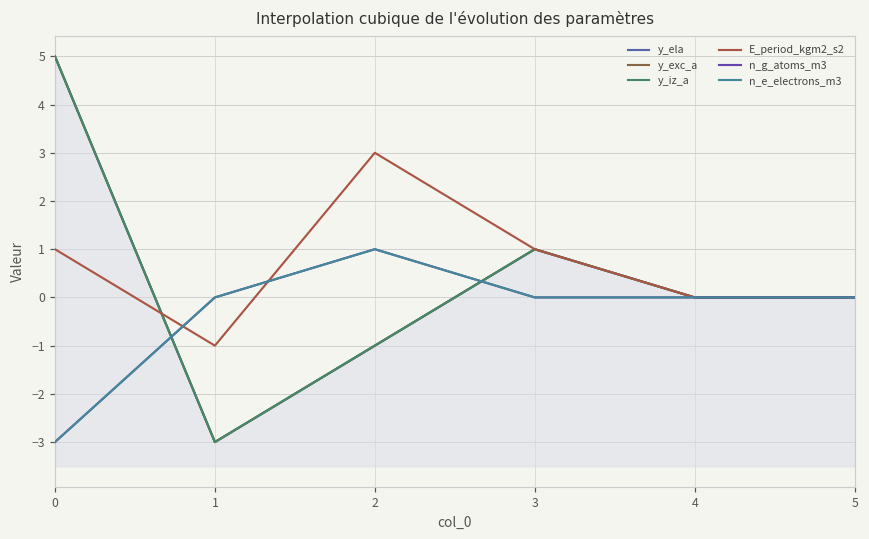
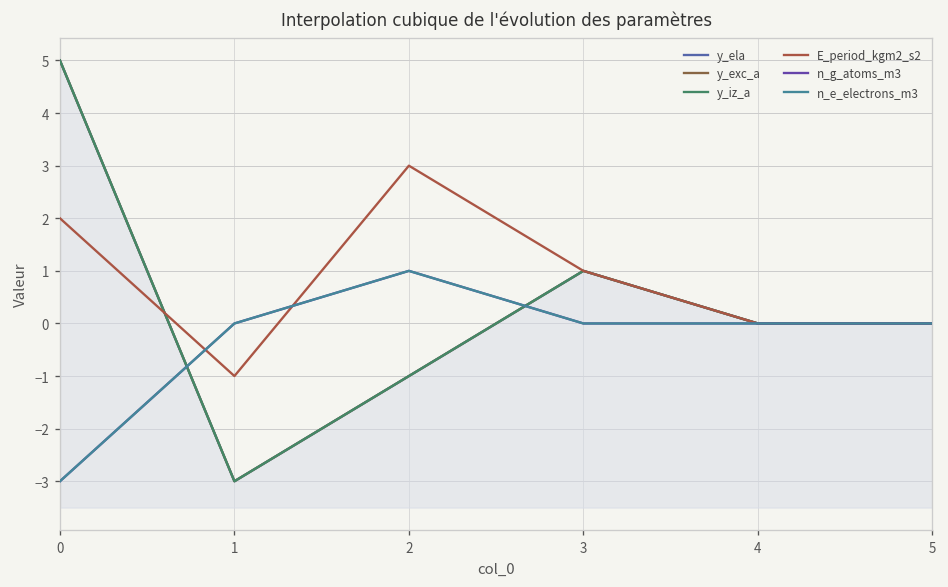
  {
    "E_period_kgm2_s2": {
-     "0": 1,
+     "0": 2,
      "1": -1,
      "2": 3
    }
  }
